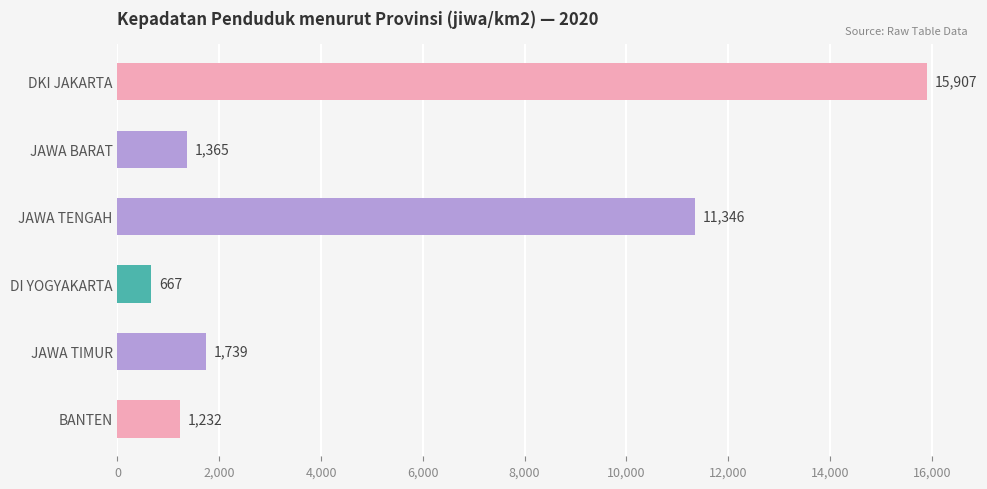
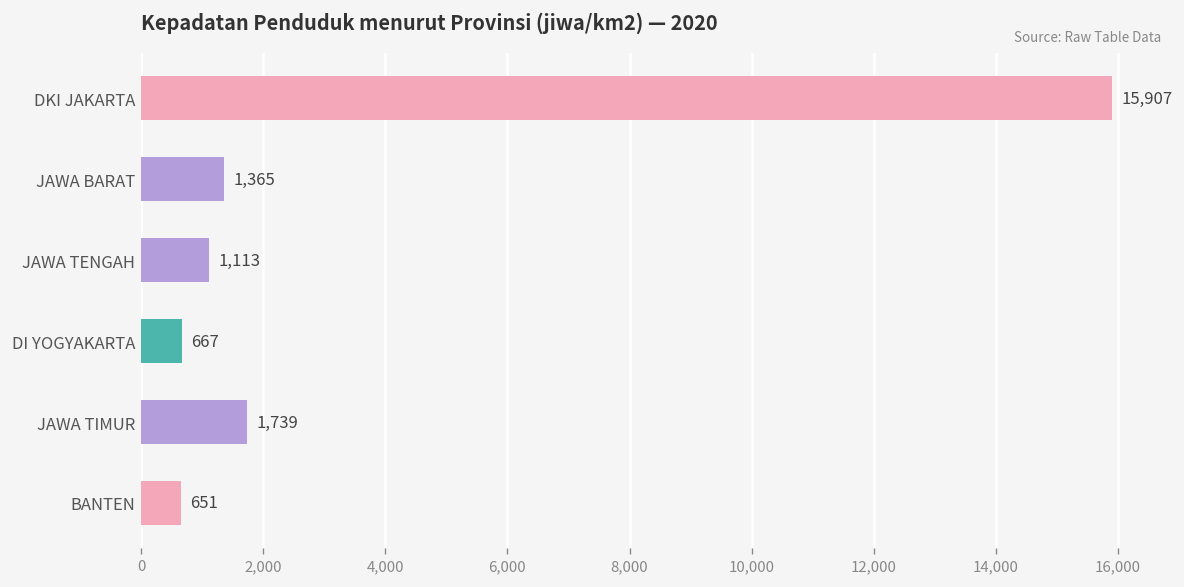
  {
    "DKI JAKARTA": "15,907",
    "JAWA BARAT": "1,365",
-   "JAWA TENGAH": "11,346",
+   "JAWA TENGAH": "1,113",
    "DI YOGYAKARTA": "667",
    "JAWA TIMUR": "1,739",
-   "BANTEN": "1,232"
+   "BANTEN": "651"
  }
